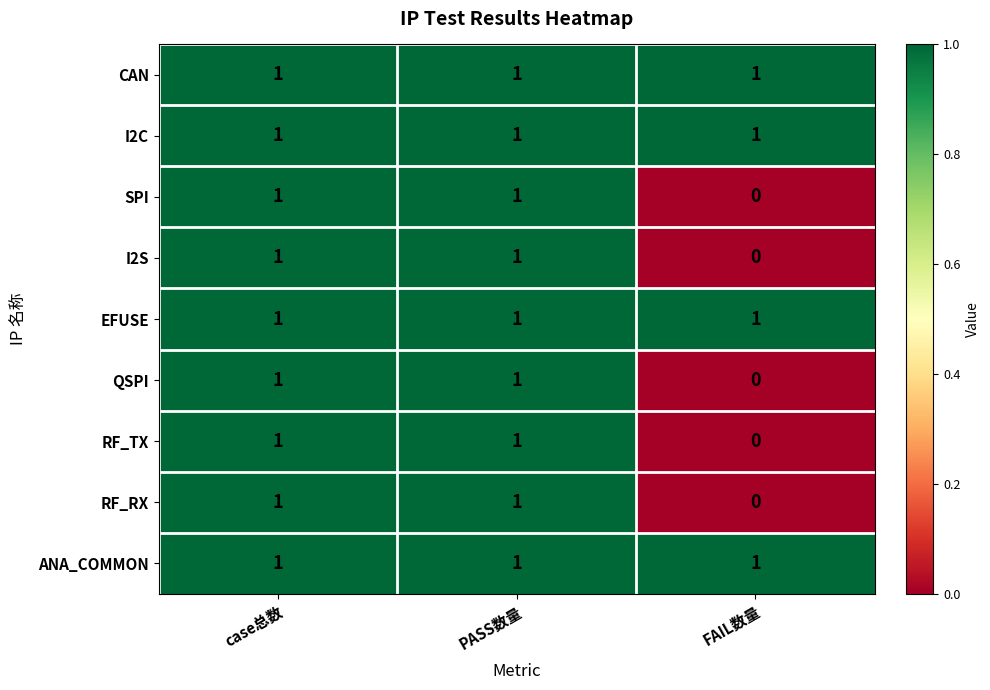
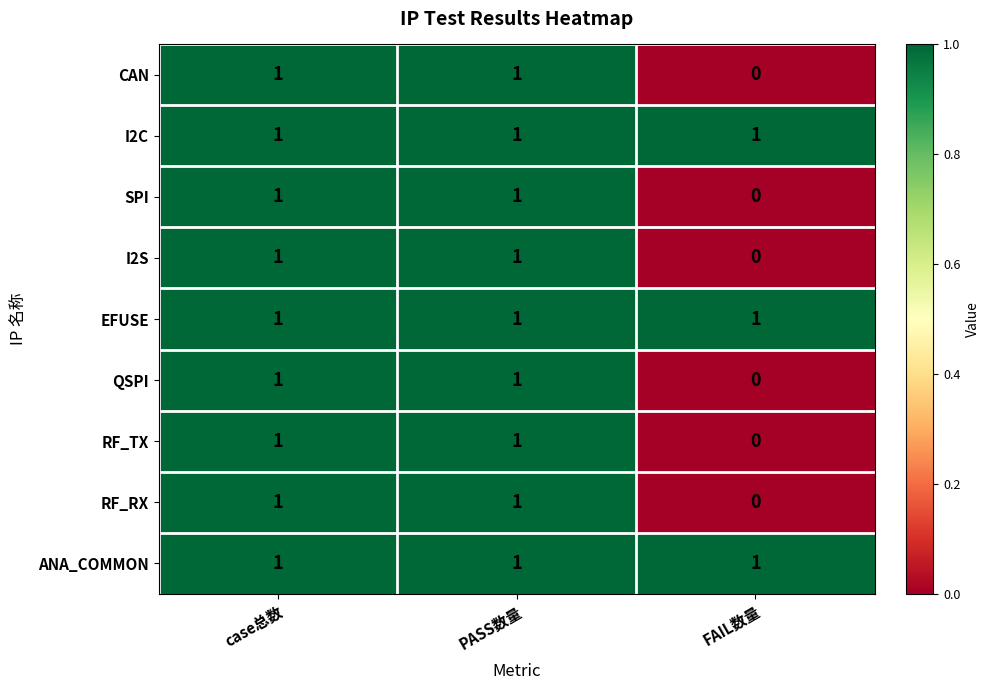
  {
    "CAN": {
      "case总数": 1,
      "PASS数量": 1,
-     "FAIL数量": 1
+     "FAIL数量": 0
    },
    "I2C": {
      "case总数": 1,
      "PASS数量": 1,
      "FAIL数量": 1
    },
    "SPI": {
      "case总数": 1,
      "PASS数量": 1,
      "FAIL数量": 0
    },
    "I2S": {
      "case总数": 1,
      "PASS数量": 1,
      "FAIL数量": 0
    },
    "EFUSE": {
      "case总数": 1,
      "PASS数量": 1,
      "FAIL数量": 1
    },
    "QSPI": {
      "case总数": 1,
      "PASS数量": 1,
      "FAIL数量": 0
    },
    "RF_TX": {
      "case总数": 1,
      "PASS数量": 1,
      "FAIL数量": 0
    },
    "RF_RX": {
      "case总数": 1,
      "PASS数量": 1,
      "FAIL数量": 0
    },
    "ANA_COMMON": {
      "case总数": 1,
      "PASS数量": 1,
      "FAIL数量": 1
    }
  }
